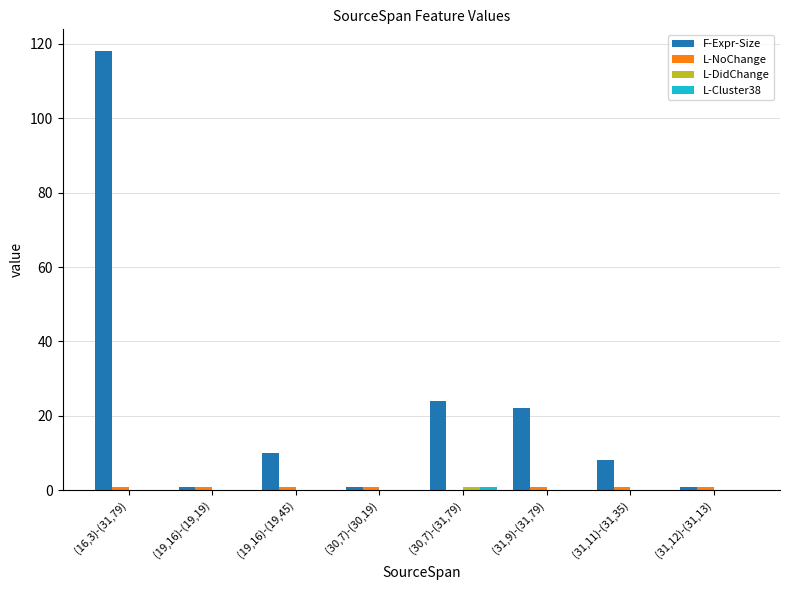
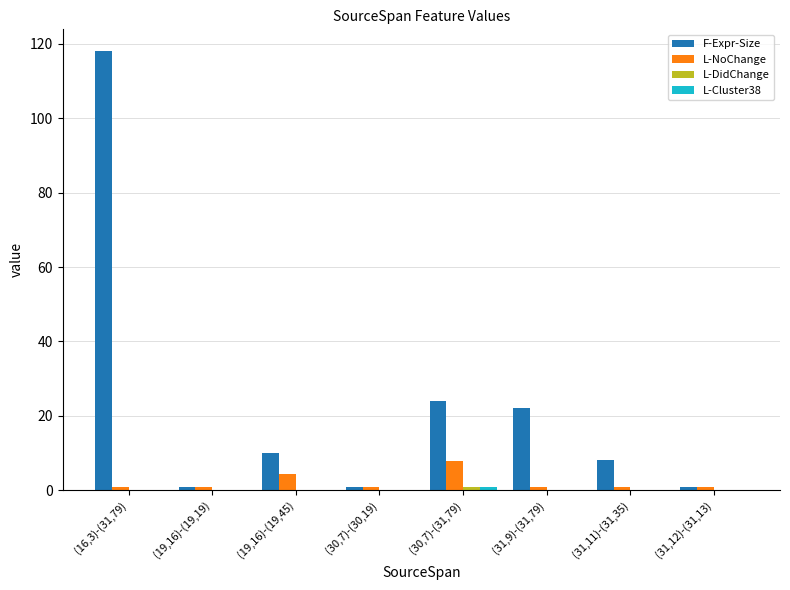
  {
    "F-Expr-Size": {
      "(16,3)-(31,79)": 118,
      "(19,16)-(19,19)": 1,
      "(19,16)-(19,45)": 10,
      "(30,7)-(30,19)": 1,
      "(30,7)-(31,79)": 24,
      "(31,9)-(31,79)": 22,
      "(31,11)-(31,35)": 8,
      "(31,12)-(31,13)": 1
    },
    "L-NoChange": {
      "(16,3)-(31,79)": 1,
      "(19,16)-(19,19)": 1,
-     "(19,16)-(19,45)": 1,
+     "(19,16)-(19,45)": 4,
      "(30,7)-(30,19)": 1,
-     "(30,7)-(31,79)": 0,
+     "(30,7)-(31,79)": 8,
      "(31,9)-(31,79)": 1,
      "(31,11)-(31,35)": 1,
      "(31,12)-(31,13)": 1
    },
    "L-DidChange": {
      "(16,3)-(31,79)": 0,
      "(19,16)-(19,19)": 0,
      "(19,16)-(19,45)": 0,
      "(30,7)-(30,19)": 0,
      "(30,7)-(31,79)": 1,
      "(31,9)-(31,79)": 0,
      "(31,11)-(31,35)": 0,
      "(31,12)-(31,13)": 0
    },
    "L-Cluster38": {
      "(16,3)-(31,79)": 0,
      "(19,16)-(19,19)": 0,
      "(19,16)-(19,45)": 0,
      "(30,7)-(30,19)": 0,
      "(30,7)-(31,79)": 1,
      "(31,9)-(31,79)": 0,
      "(31,11)-(31,35)": 0,
      "(31,12)-(31,13)": 0
    }
  }
